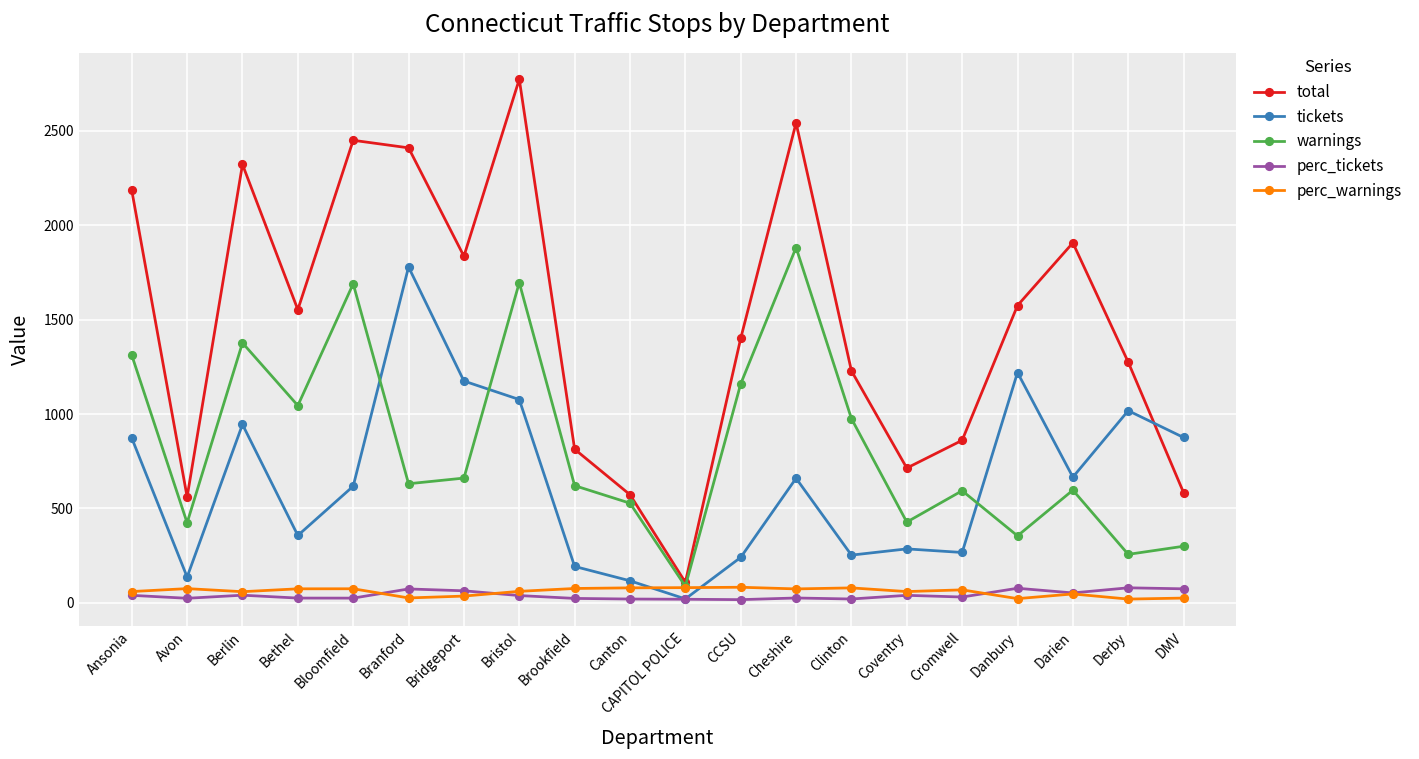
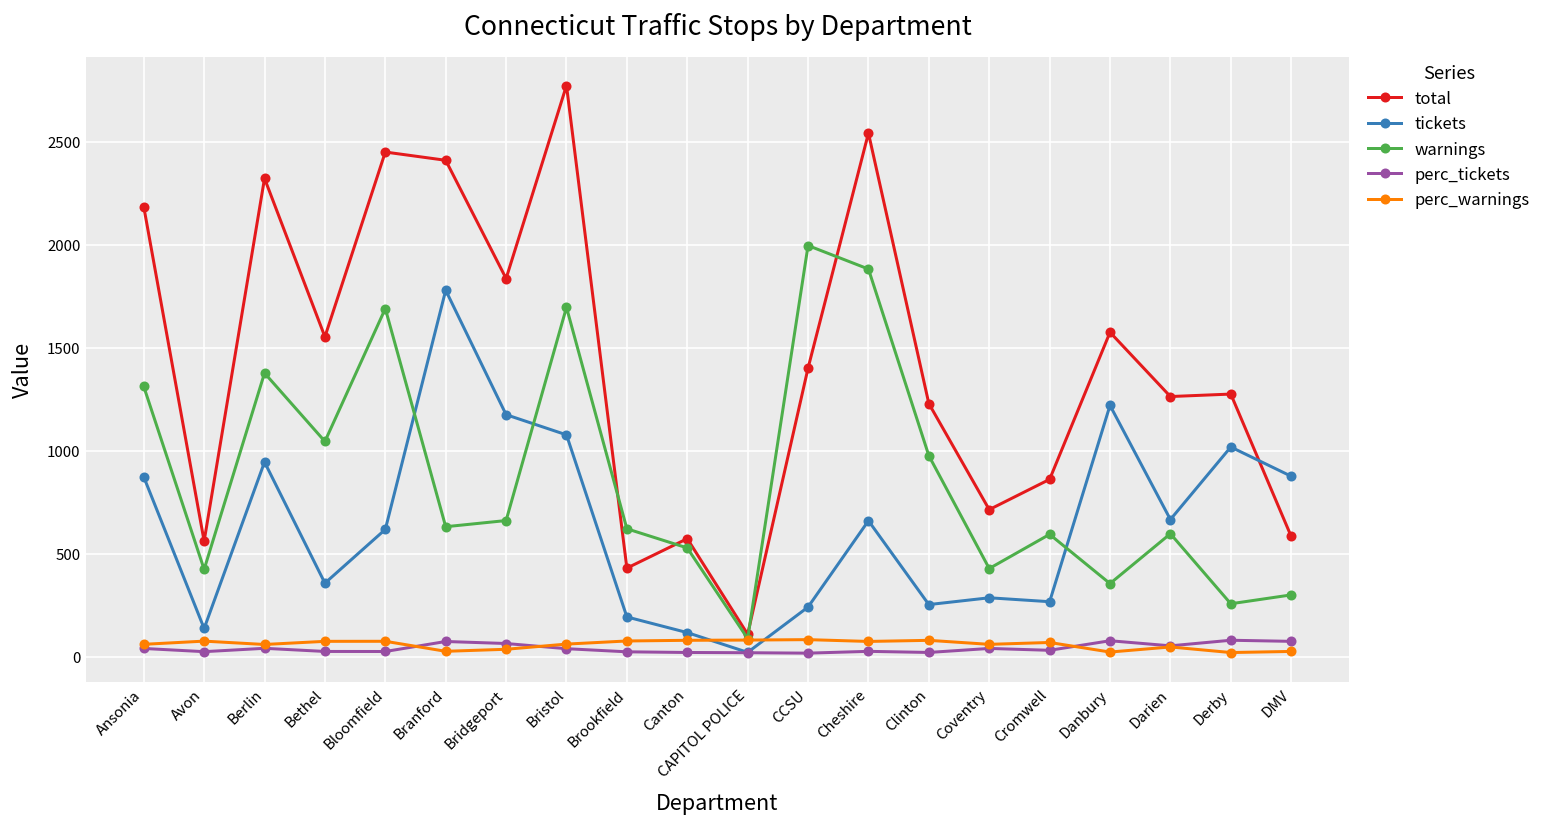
  {
    "total": {
      "Ansonia": 2190,
      "Avon": 560,
      "Berlin": 2320,
      "Bethel": 1550,
      "Bloomfield": 2450,
      "Branford": 2410,
      "Bridgeport": 1840,
      "Bristol": 2770,
-     "Brookfield": 810,
+     "Brookfield": 430,
      "Canton": 570,
      "CAPITOL POLICE": 110,
      "CCSU": 1400,
      "Cheshire": 2540,
      "Clinton": 1230,
      "Coventry": 710,
      "Cromwell": 860,
      "Danbury": 1580,
-     "Darien": 1910,
+     "Darien": 1260,
      "Derby": 1280,
      "DMV": 580
    },
    "tickets": {
      "Ansonia": 870,
      "Avon": 140,
      "Berlin": 950,
      "Bethel": 360,
      "Bloomfield": 620,
      "Branford": 1780,
      "Bridgeport": 1180,
      "Bristol": 1080,
      "Brookfield": 190,
      "Canton": 120,
      "CCSU": 240,
      "Cheshire": 660,
      "Clinton": 250,
      "Coventry": 290,
      "Cromwell": 270,
      "Danbury": 1220,
      "Darien": 670,
      "Derby": 1020,
      "DMV": 880
    },
    "warnings": {
      "Ansonia": 1310,
      "Avon": 420,
      "Berlin": 1380,
      "Bethel": 1050,
      "Bloomfield": 1690,
      "Branford": 630,
      "Bridgeport": 660,
      "Bristol": 1700,
      "Brookfield": 620,
      "Canton": 530,
-     "CCSU": 1160,
+     "CCSU": 2000,
      "Cheshire": 1880,
      "Clinton": 980,
      "Coventry": 430,
      "Cromwell": 590,
      "Danbury": 360,
      "Darien": 600,
      "Derby": 260,
      "DMV": 300
    },
    "perc_tickets": {
      "Ansonia": 40,
      "Avon": 20,
      "Berlin": 40,
      "Bethel": 30,
      "Bloomfield": 30,
      "Branford": 70,
      "Bridgeport": 60,
      "Bristol": 40,
      "Brookfield": 20,
      "Canton": 20,
      "CCSU": 20,
      "Cheshire": 30,
      "Clinton": 20,
      "Coventry": 40,
      "Cromwell": 30,
      "Danbury": 80,
      "Derby": 80,
      "DMV": 70
    },
    "perc_warnings": {
      "Ansonia": 60,
      "Avon": 80,
      "Berlin": 60,
      "Bethel": 70,
      "Bloomfield": 70,
      "Branford": 30,
      "Bridgeport": 40,
      "Bristol": 60,
      "Brookfield": 80,
      "Canton": 80,
      "CCSU": 80,
      "Cheshire": 70,
      "Clinton": 80,
      "Coventry": 60,
      "Cromwell": 70,
      "Danbury": 20,
      "Derby": 20,
      "DMV": 30
    }
  }
